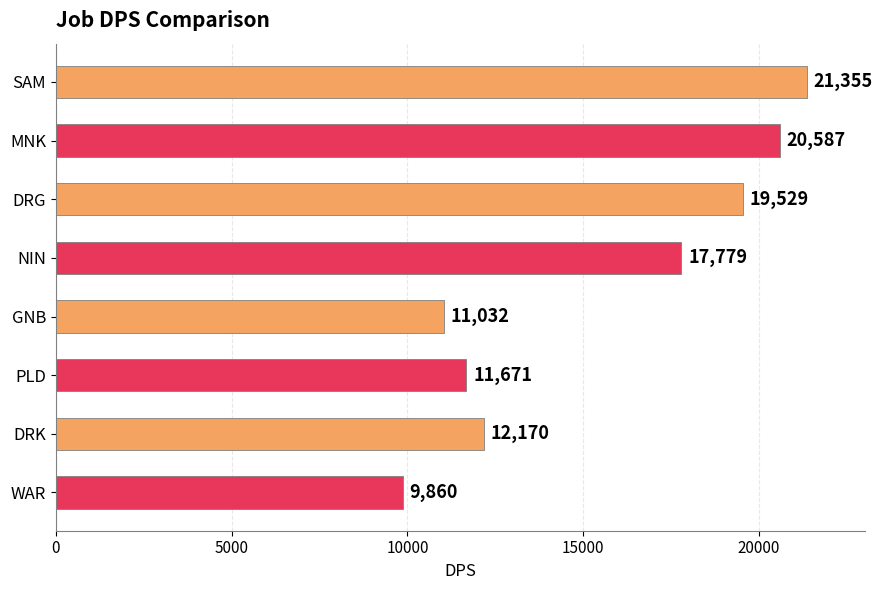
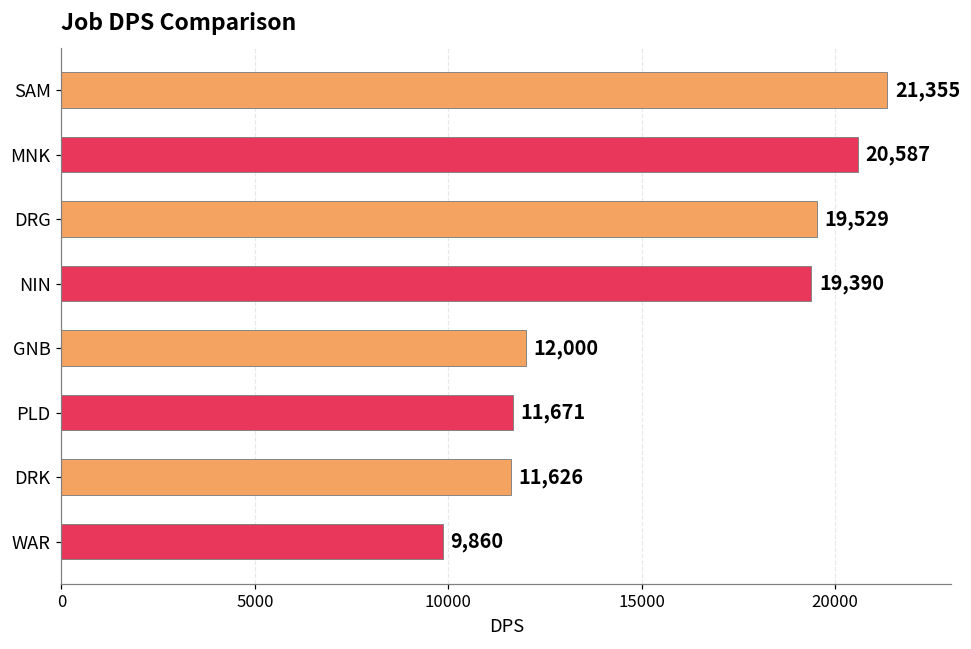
  {
    "SAM": "21,355",
    "MNK": "20,587",
    "DRG": "19,529",
-   "NIN": "17,779",
-   "GNB": "11,032",
+   "NIN": "19,390",
+   "GNB": "12,000",
    "PLD": "11,671",
-   "DRK": "12,170",
+   "DRK": "11,626",
    "WAR": "9,860"
  }
